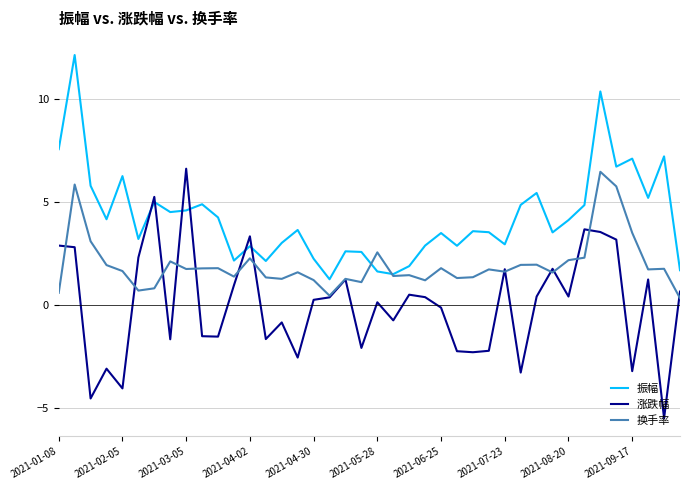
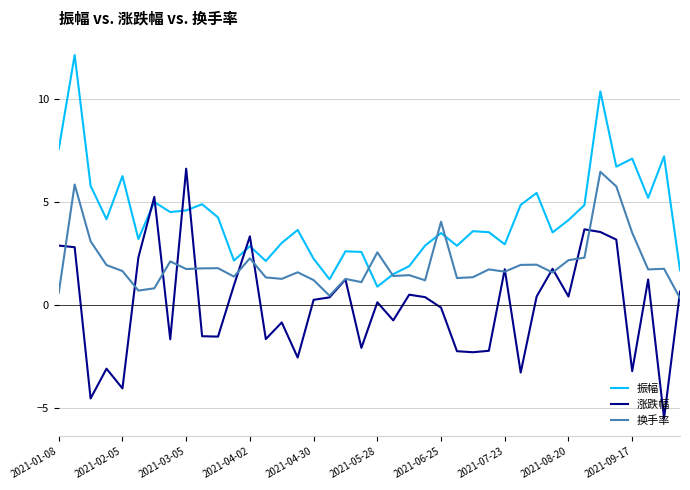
  {
    "振幅": {
      "2021-01-08": 7.6,
      "2021-02-05": 6.3,
      "2021-03-05": 4.6,
      "2021-04-02": 2.9,
      "2021-04-30": 2.3,
-     "2021-05-28": 1.6,
+     "2021-05-28": 0.9,
      "2021-06-25": 3.5,
      "2021-07-23": 3.0,
      "2021-08-20": 4.1,
      "2021-09-17": 7.1
    },
    "涨跌幅": {
      "2021-01-08": 2.9,
      "2021-02-05": -4.1,
      "2021-03-05": 6.6,
      "2021-04-02": 3.3,
      "2021-04-30": 0.3,
      "2021-05-28": 0.1,
      "2021-06-25": -0.1,
      "2021-08-20": 0.4,
      "2021-09-17": -3.2
    },
    "换手率": {
      "2021-01-08": 0.6,
      "2021-02-05": 1.7,
      "2021-03-05": 1.8,
      "2021-04-02": 2.3,
      "2021-04-30": 1.2,
      "2021-05-28": 2.6,
-     "2021-06-25": 1.8,
+     "2021-06-25": 4.1,
      "2021-08-20": 2.2,
      "2021-09-17": 3.5
    }
  }
